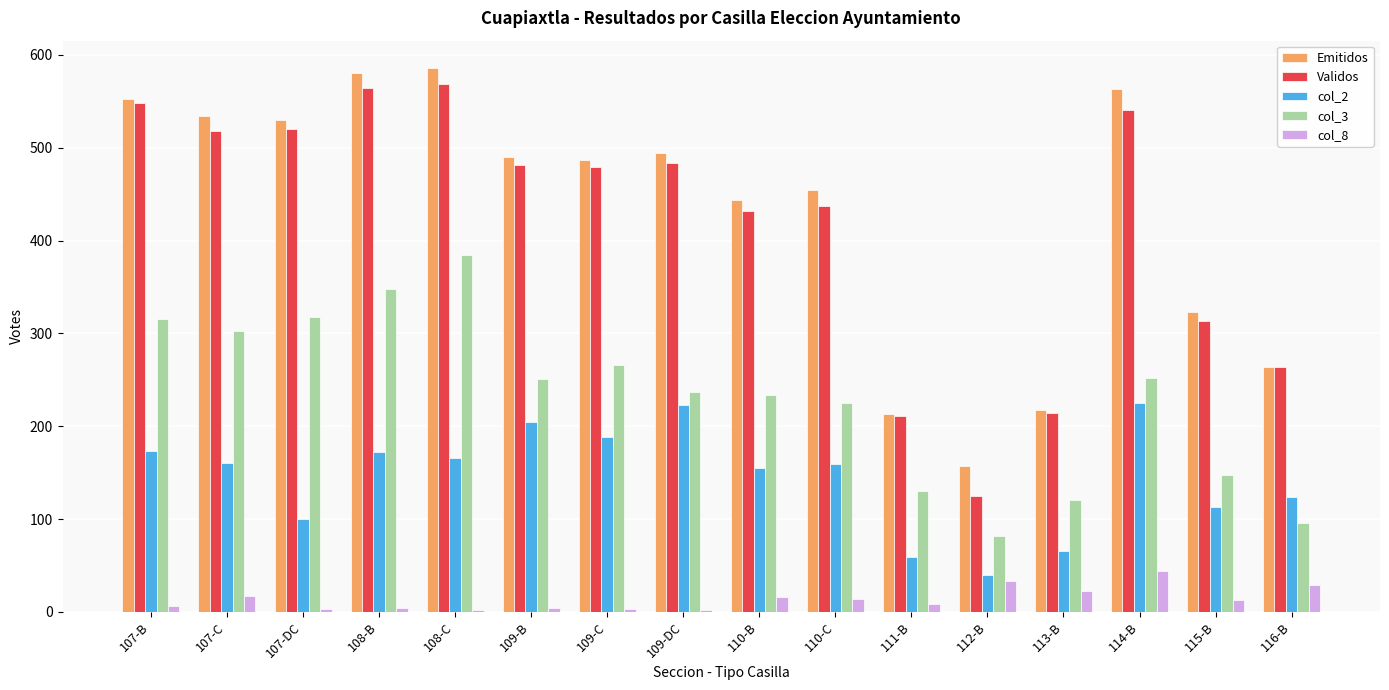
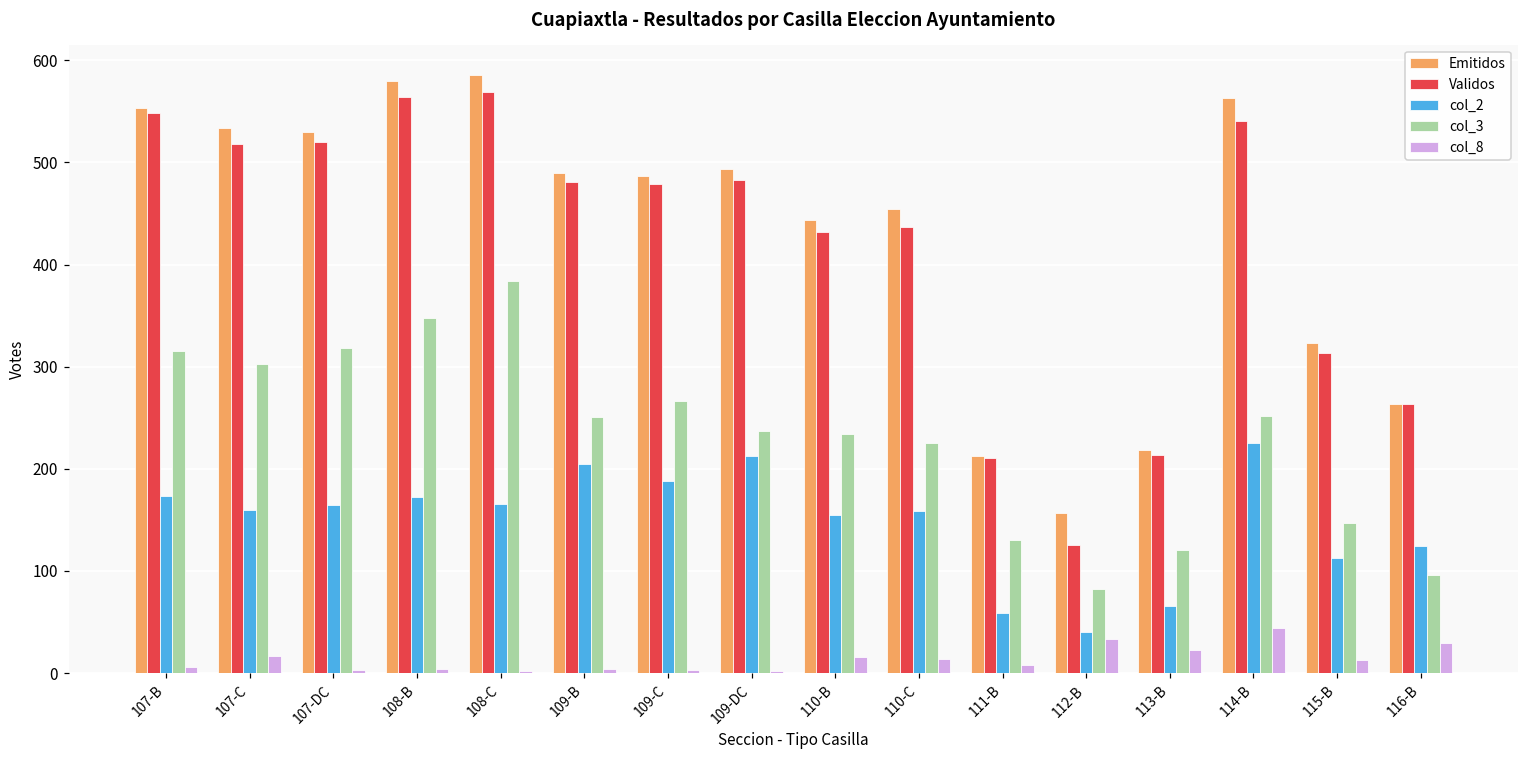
  {
    "Emitidos": {
      "107-B": 550,
      "107-C": 530,
      "107-DC": 530,
      "108-B": 580,
      "108-C": 590,
      "109-B": 490,
      "109-C": 490,
      "109-DC": 490,
      "110-B": 440,
      "110-C": 450,
      "111-B": 210,
      "112-B": 160,
      "113-B": 220,
      "114-B": 560,
      "115-B": 320,
      "116-B": 260
    },
    "Validos": {
      "107-B": 550,
      "107-C": 520,
      "107-DC": 520,
      "108-B": 560,
      "108-C": 570,
      "109-B": 480,
      "109-C": 480,
      "109-DC": 480,
      "110-B": 430,
      "110-C": 440,
      "111-B": 210,
      "112-B": 130,
      "113-B": 210,
      "114-B": 540,
      "115-B": 310,
      "116-B": 260
    },
    "col_2": {
      "107-B": 170,
      "107-C": 160,
-     "107-DC": 100,
+     "107-DC": 170,
      "108-B": 170,
      "108-C": 170,
      "109-B": 210,
      "109-C": 190,
-     "109-DC": 220,
+     "109-DC": 210,
      "110-B": 160,
      "110-C": 160,
      "111-B": 60,
      "112-B": 40,
      "113-B": 70,
      "114-B": 230,
      "115-B": 110,
      "116-B": 120
    },
    "col_3": {
      "107-B": 320,
      "107-C": 300,
      "107-DC": 320,
      "108-B": 350,
      "108-C": 380,
      "109-B": 250,
      "109-C": 270,
      "109-DC": 240,
      "110-B": 230,
      "110-C": 230,
      "111-B": 130,
      "112-B": 80,
      "113-B": 120,
      "114-B": 250,
      "115-B": 150,
      "116-B": 100
    },
    "col_8": {
      "107-B": 10,
      "107-C": 20,
      "107-DC": 0,
      "108-B": 0,
      "109-B": 0,
      "109-C": 0,
      "110-B": 20,
      "110-C": 10,
      "111-B": 10,
      "112-B": 30,
      "113-B": 20,
      "114-B": 40,
      "115-B": 10,
      "116-B": 30
    }
  }
